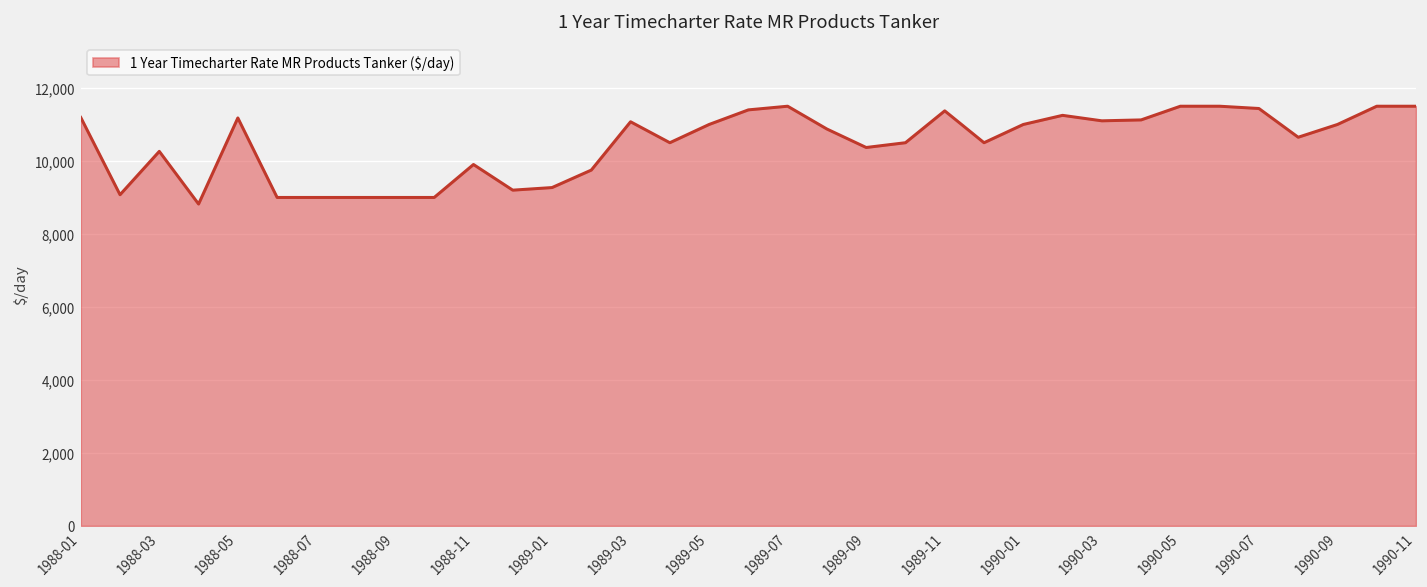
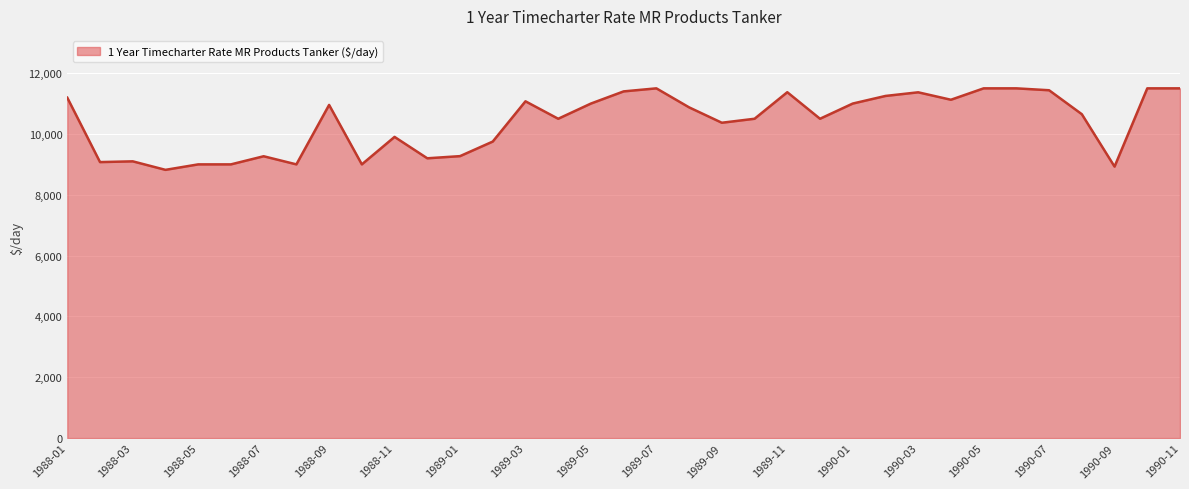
  {
    "1988-01": "11,200",
-   "1988-03": "10,300",
-   "1988-05": "11,200",
-   "1988-07": "9,000",
-   "1988-09": "9,000",
+   "1988-03": "9,100",
+   "1988-05": "9,000",
+   "1988-07": "9,300",
+   "1988-09": "11,000",
    "1988-11": "9,900",
    "1989-01": "9,300",
    "1989-03": "11,100",
    "1989-05": "11,000",
    "1989-07": "11,500",
    "1989-09": "10,400",
    "1989-11": "11,400",
    "1990-01": "11,000",
-   "1990-03": "11,100",
+   "1990-03": "11,400",
    "1990-05": "11,500",
    "1990-07": "11,400",
-   "1990-09": "11,000",
+   "1990-09": "8,900",
    "1990-11": "11,500"
  }
